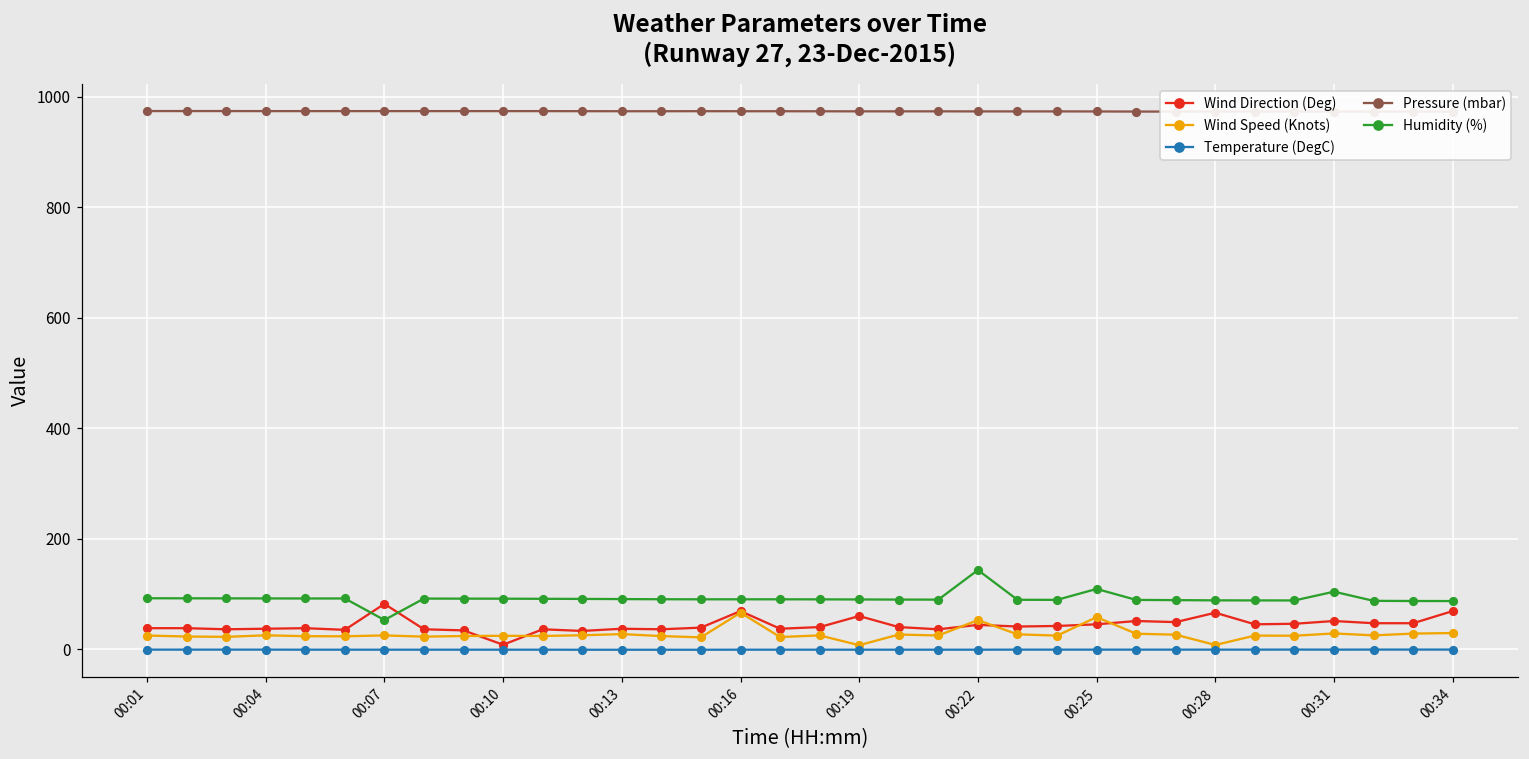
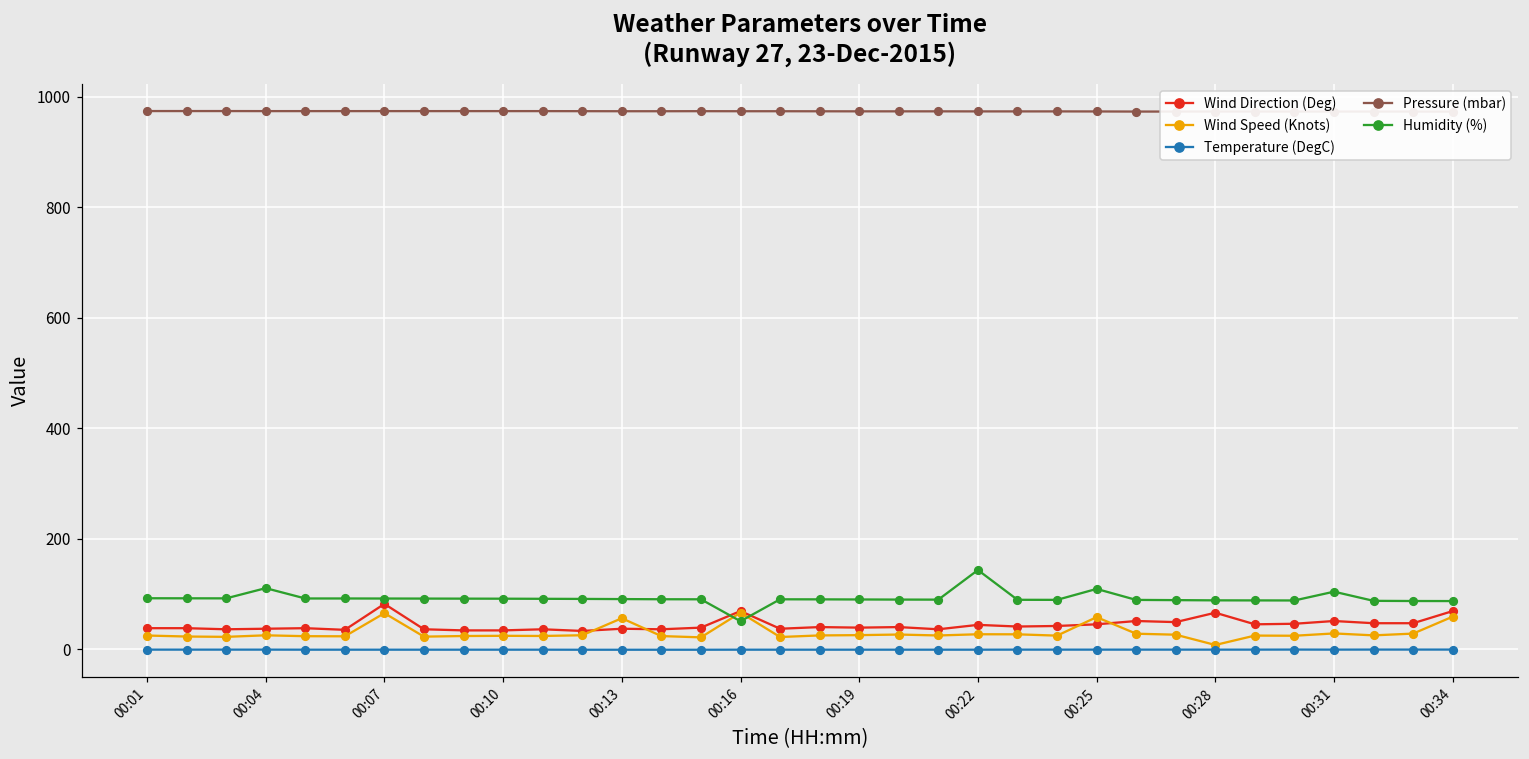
  {
    "Wind Direction (Deg)": {
      "00:01": 40,
      "00:04": 40,
      "00:07": 80,
-     "00:10": 10,
+     "00:10": 30,
      "00:13": 40,
-     "00:19": 60,
+     "00:19": 40,
      "00:22": 40,
      "00:25": 50,
      "00:28": 70,
      "00:31": 50,
      "00:34": 70
    },
    "Wind Speed (Knots)": {
      "00:01": 20,
      "00:04": 30,
-     "00:07": 20,
+     "00:07": 70,
      "00:10": 20,
-     "00:13": 30,
-     "00:19": 10,
-     "00:22": 50,
+     "00:13": 60,
+     "00:19": 30,
+     "00:22": 30,
      "00:25": 60,
      "00:28": 10,
      "00:31": 30,
-     "00:34": 30
+     "00:34": 60
    },
    "Temperature (DegC)": {
      "00:01": 0,
      "00:04": 0,
      "00:07": 0,
      "00:10": 0,
      "00:13": 0,
      "00:16": 0,
      "00:19": 0,
      "00:22": 0,
      "00:25": 0,
      "00:28": 0,
      "00:31": 0,
      "00:34": 0
    },
    "Pressure (mbar)": {
      "00:01": 970,
      "00:04": 970,
      "00:07": 970,
      "00:10": 970,
      "00:13": 970,
      "00:16": 970,
      "00:19": 970,
      "00:22": 970,
      "00:25": 970
    },
    "Humidity (%)": {
      "00:01": 90,
-     "00:04": 90,
-     "00:07": 50,
+     "00:04": 110,
+     "00:07": 90,
      "00:10": 90,
      "00:13": 90,
-     "00:16": 90,
+     "00:16": 50,
      "00:19": 90,
      "00:22": 140,
      "00:25": 110,
      "00:28": 90,
      "00:31": 100,
      "00:34": 90
    }
  }
